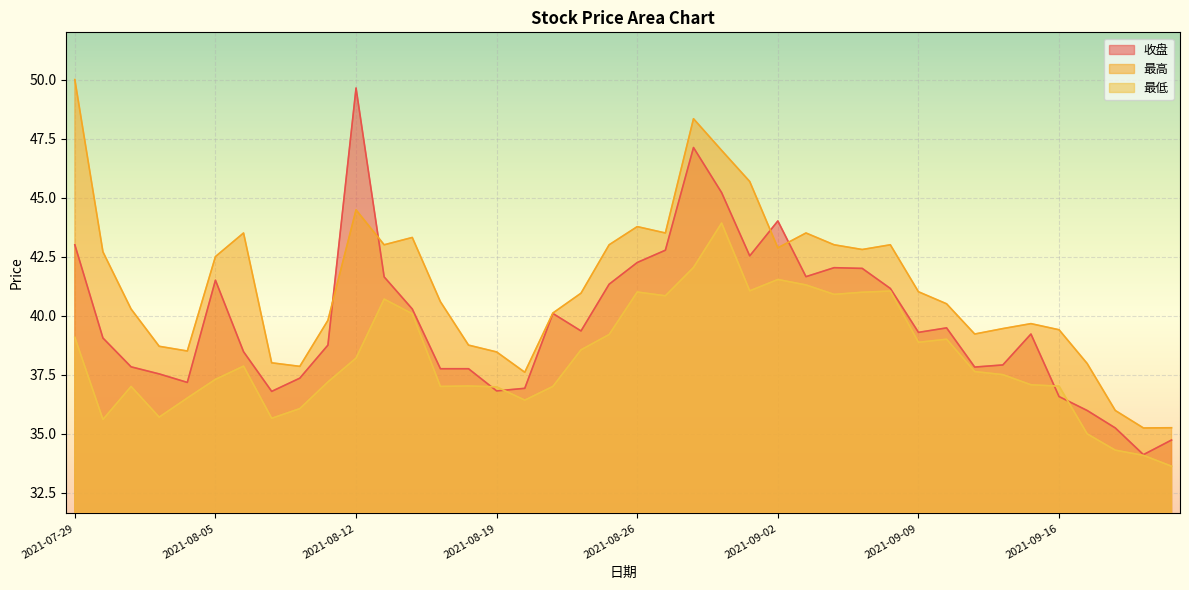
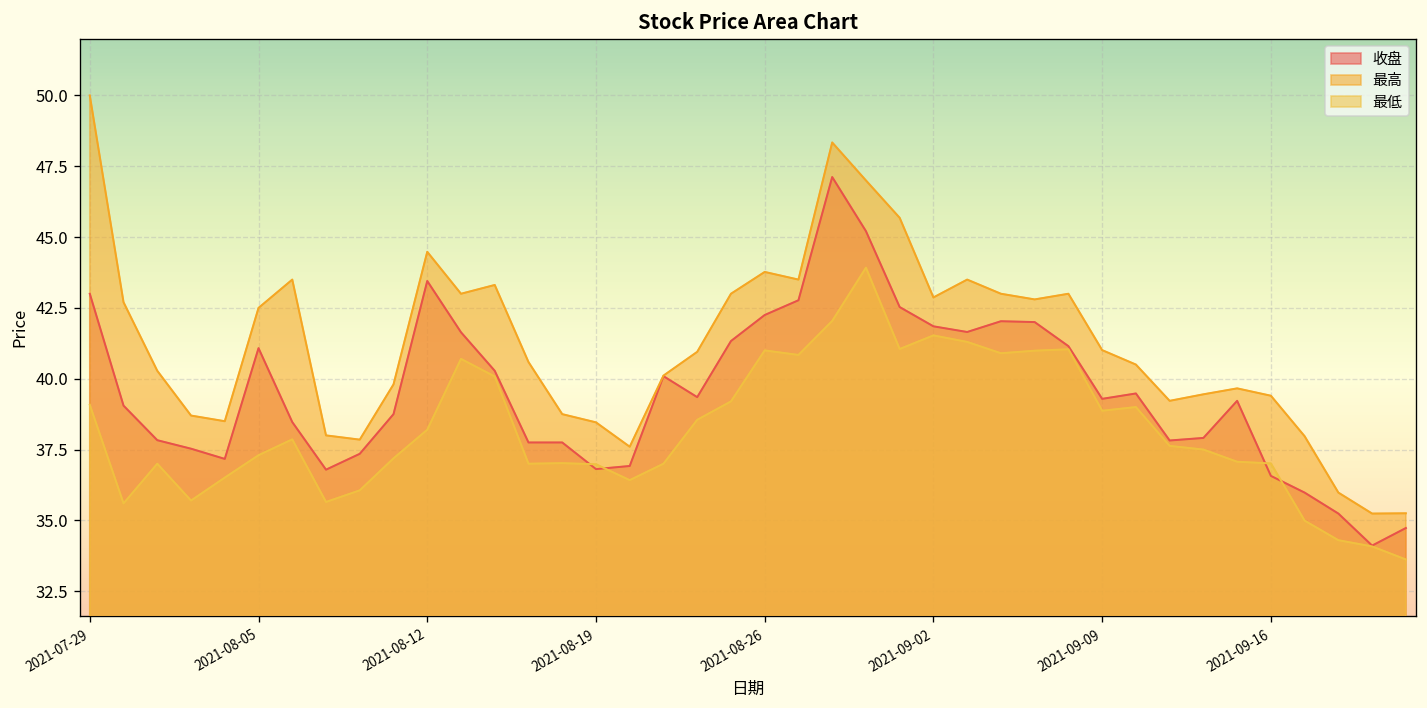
  {
    "收盘": {
      "2021-07-29": 43.0,
-     "2021-08-05": 41.5,
-     "2021-08-12": 49.6,
+     "2021-08-05": 41.1,
+     "2021-08-12": 43.5,
      "2021-08-19": 36.8,
      "2021-08-26": 42.3,
-     "2021-09-02": 44.0,
+     "2021-09-02": 41.9,
      "2021-09-09": 39.3,
      "2021-09-16": 36.6
    }
  }
